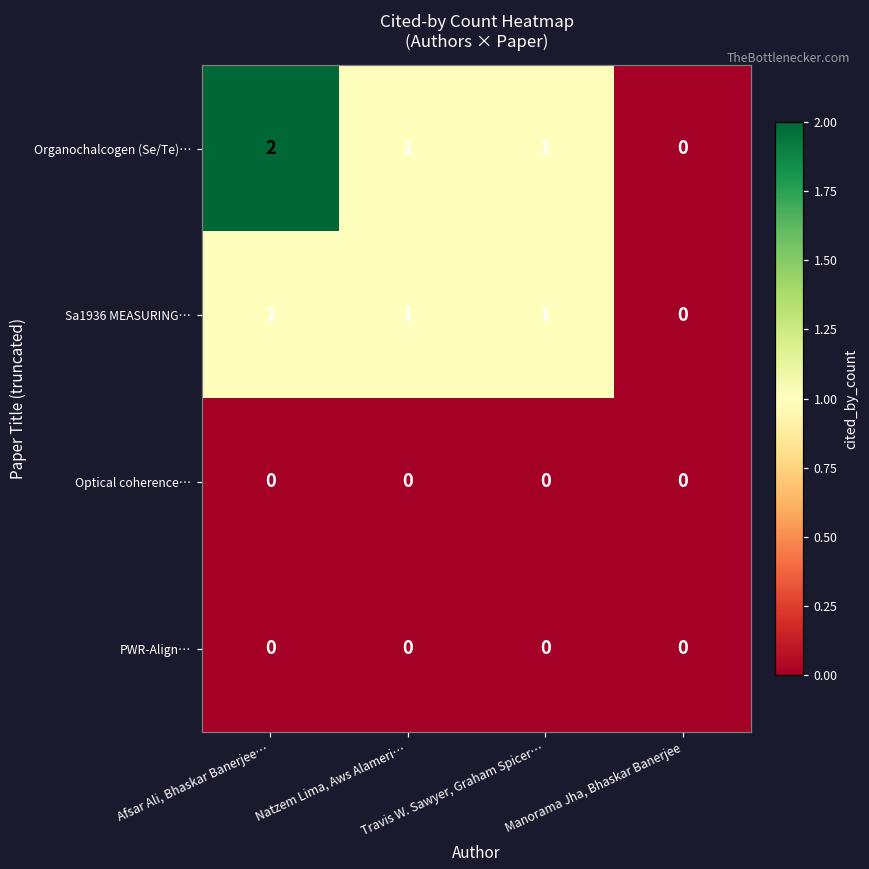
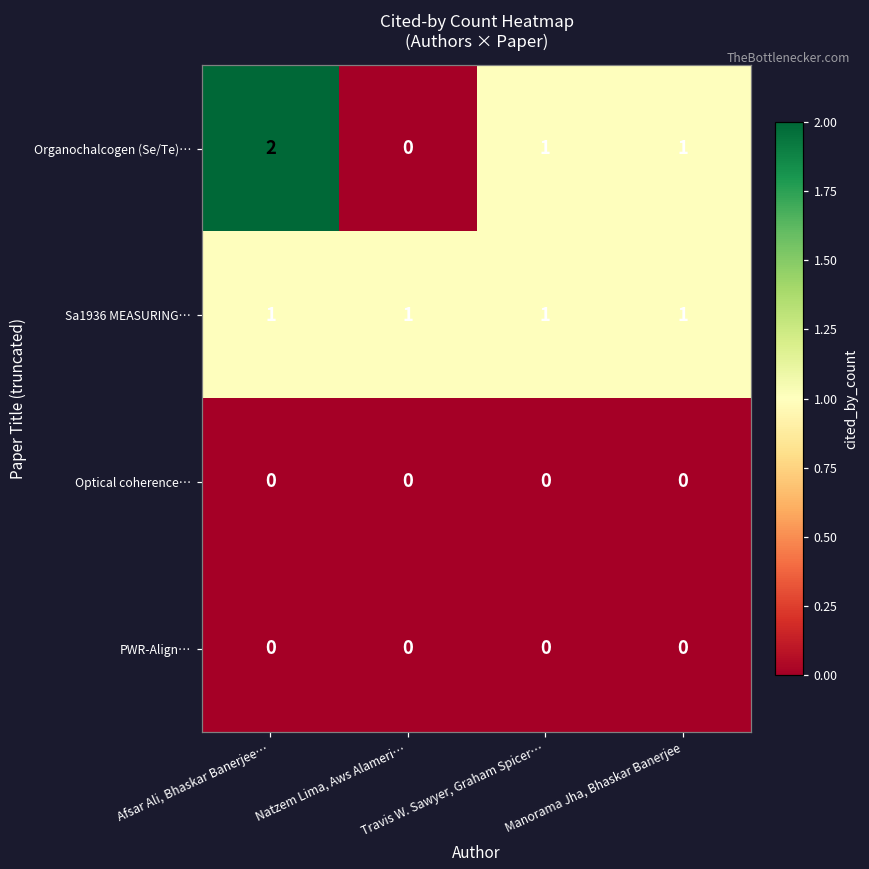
  {
    "Organochalcogen (Se/Te)…": {
      "Afsar Ali, Bhaskar Banerjee…": 2,
-     "Natzem Lima, Aws Alameri…": 1,
+     "Natzem Lima, Aws Alameri…": 0,
      "Travis W. Sawyer, Graham Spicer…": 1,
-     "Manorama Jha, Bhaskar Banerjee": 0
+     "Manorama Jha, Bhaskar Banerjee": 1
    },
    "Sa1936 MEASURING…": {
      "Afsar Ali, Bhaskar Banerjee…": 1,
      "Natzem Lima, Aws Alameri…": 1,
      "Travis W. Sawyer, Graham Spicer…": 1,
-     "Manorama Jha, Bhaskar Banerjee": 0
+     "Manorama Jha, Bhaskar Banerjee": 1
    },
    "Optical coherence…": {
      "Afsar Ali, Bhaskar Banerjee…": 0,
      "Natzem Lima, Aws Alameri…": 0,
      "Travis W. Sawyer, Graham Spicer…": 0,
      "Manorama Jha, Bhaskar Banerjee": 0
    },
    "PWR-Align…": {
      "Afsar Ali, Bhaskar Banerjee…": 0,
      "Natzem Lima, Aws Alameri…": 0,
      "Travis W. Sawyer, Graham Spicer…": 0,
      "Manorama Jha, Bhaskar Banerjee": 0
    }
  }
